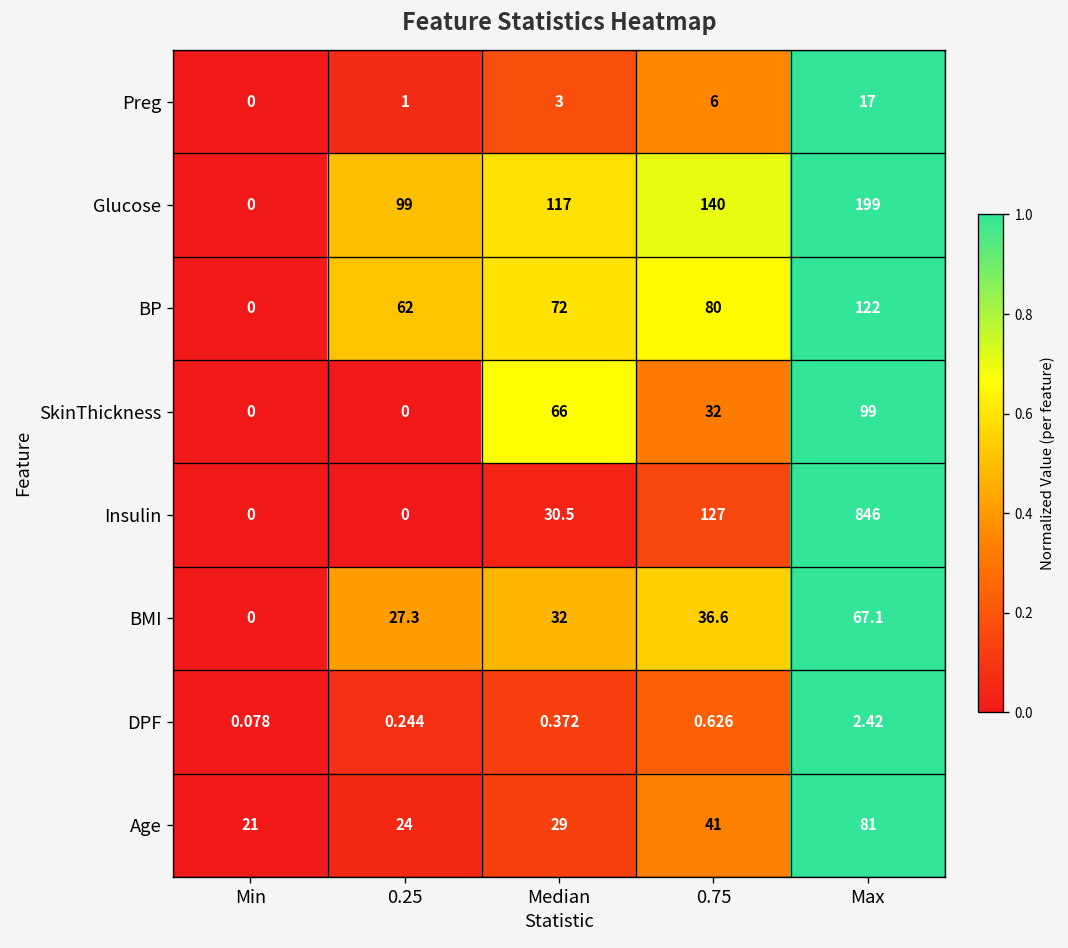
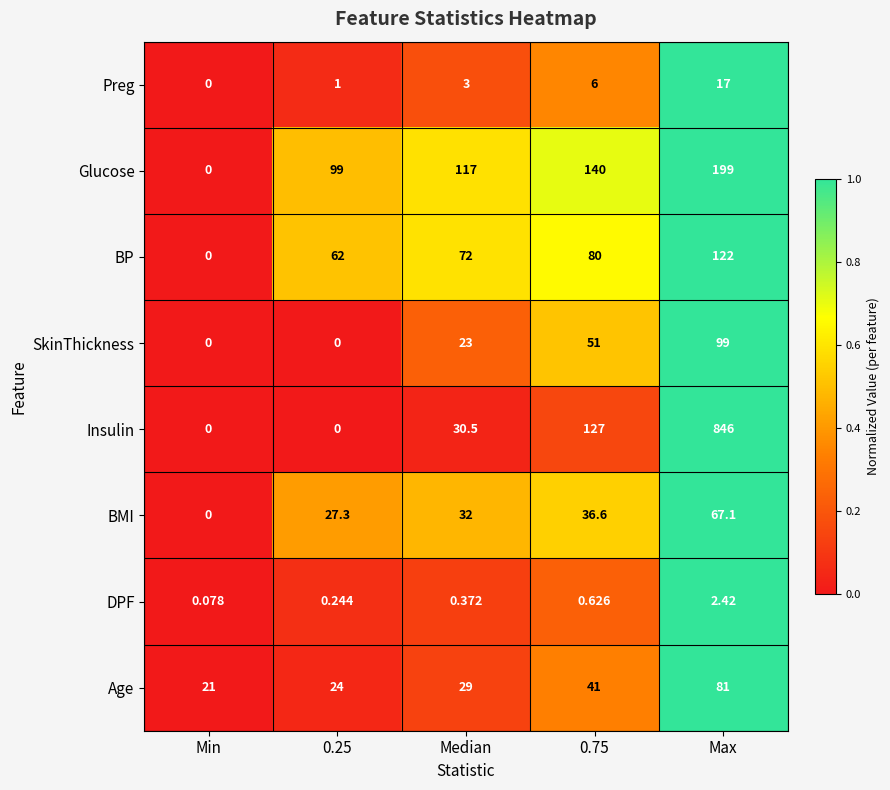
  {
    "Preg": {
      "Min": 0,
      "0.25": 1,
      "Median": 3,
      "0.75": 6,
      "Max": 17
    },
    "Glucose": {
      "Min": 0,
      "0.25": 99,
      "Median": 117,
      "0.75": 140,
      "Max": 199
    },
    "BP": {
      "Min": 0,
      "0.25": 62,
      "Median": 72,
      "0.75": 80,
      "Max": 122
    },
    "SkinThickness": {
      "Min": 0,
      "0.25": 0,
-     "Median": 66,
-     "0.75": 32,
+     "Median": 23,
+     "0.75": 51,
      "Max": 99
    },
    "Insulin": {
      "Min": 0,
      "0.25": 0,
      "Median": 30.5,
      "0.75": 127,
      "Max": 846
    },
    "BMI": {
      "Min": 0,
      "0.25": 27.3,
      "Median": 32,
      "0.75": 36.6,
      "Max": 67.1
    },
    "DPF": {
      "Min": 0.078,
      "0.25": 0.244,
      "Median": 0.372,
      "0.75": 0.626,
      "Max": 2.42
    },
    "Age": {
      "Min": 21,
      "0.25": 24,
      "Median": 29,
      "0.75": 41,
      "Max": 81
    }
  }
